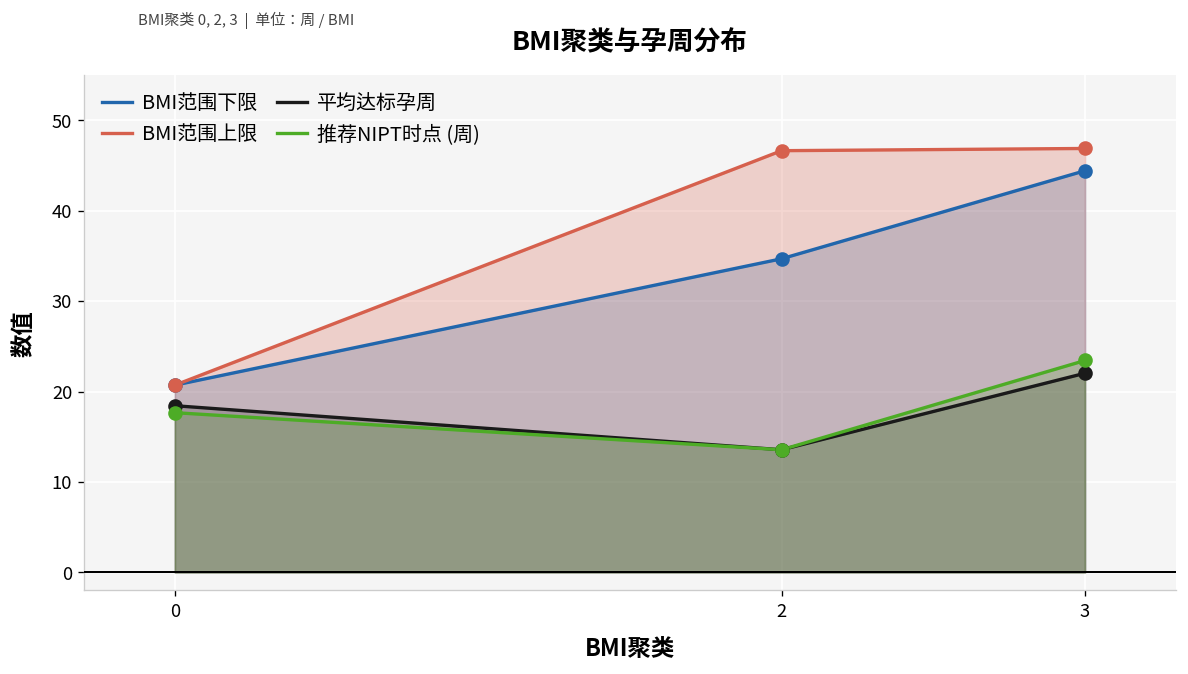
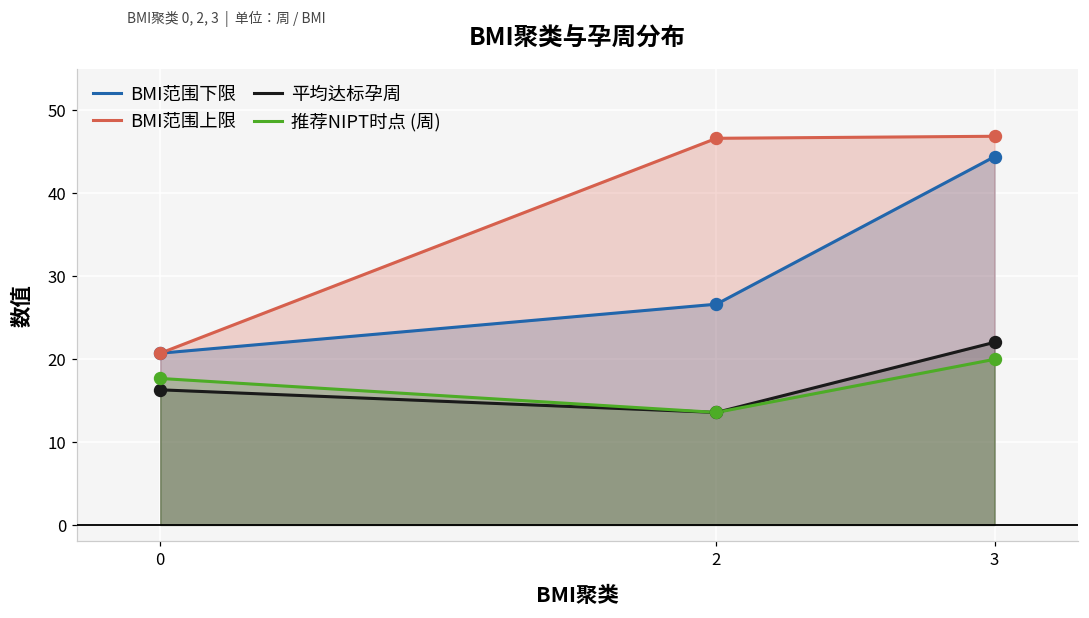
  {
    "BMI范围下限": {
-     "2": 35,
+     "2": 27,
      "3": 44
    },
    "BMI范围上限": {
      "2": 47,
      "3": 47
    },
    "平均达标孕周": {
-     "0": 18,
+     "0": 16,
      "3": 22
    },
    "推荐NIPT时点 (周)": {
      "0": 18,
-     "3": 23
+     "3": 20
    }
  }
